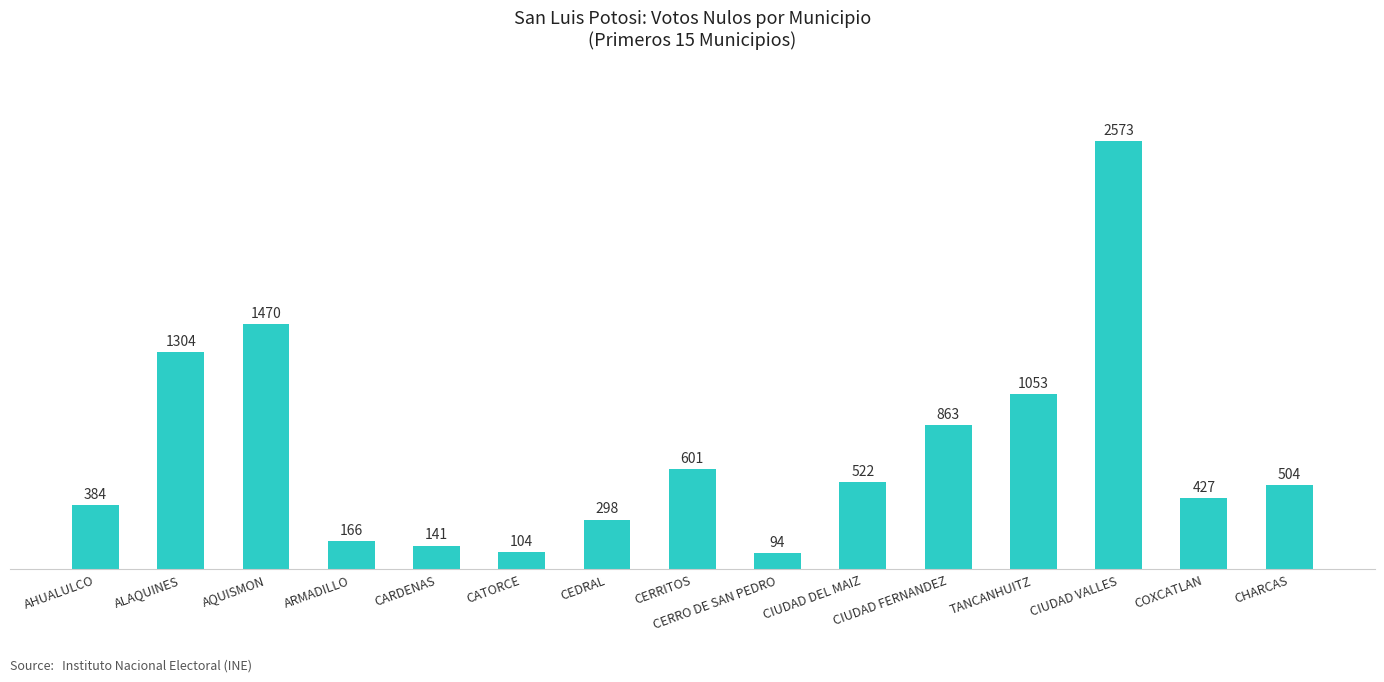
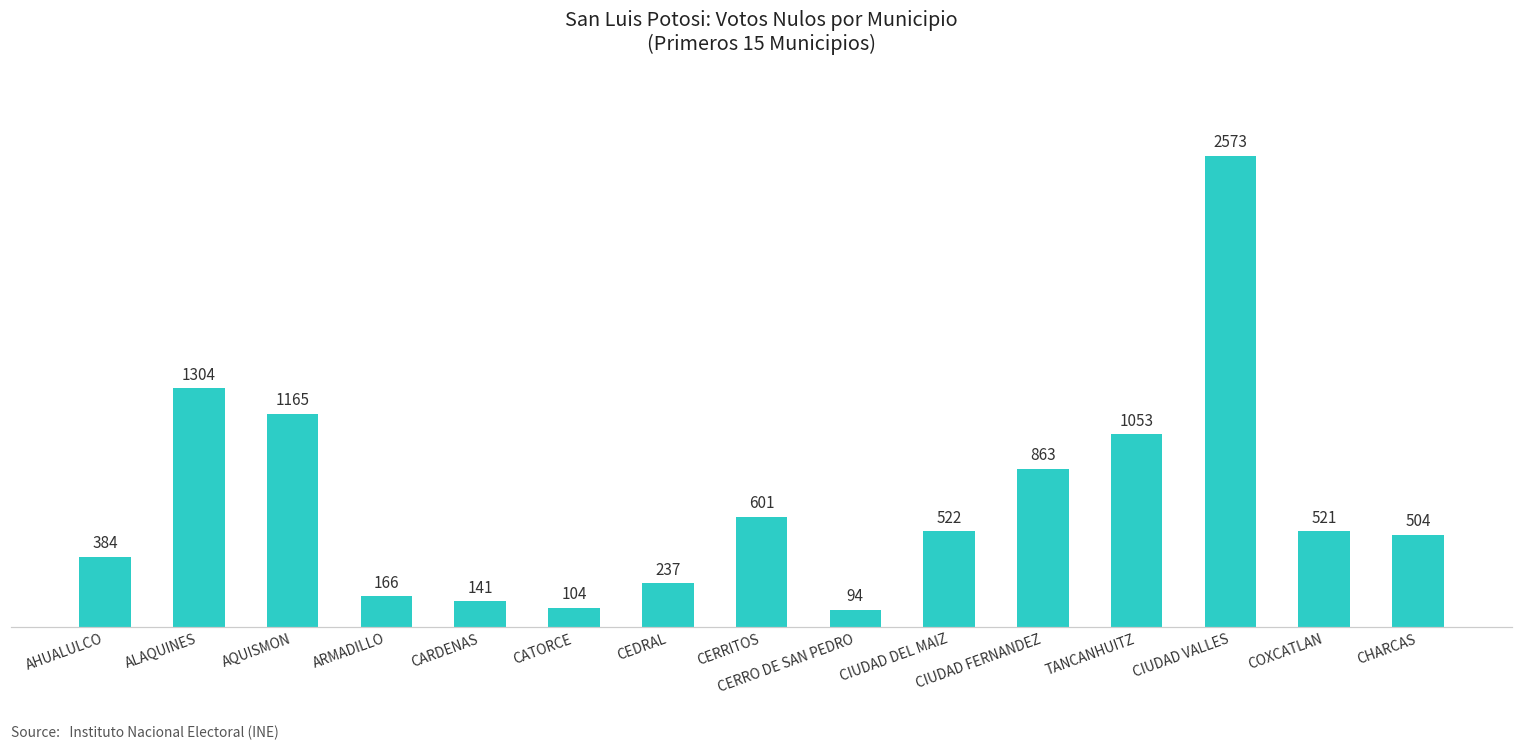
  {
    "AHUALULCO": 384,
    "ALAQUINES": 1304,
-   "AQUISMON": 1470,
+   "AQUISMON": 1165,
    "ARMADILLO": 166,
    "CARDENAS": 141,
    "CATORCE": 104,
-   "CEDRAL": 298,
+   "CEDRAL": 237,
    "CERRITOS": 601,
    "CERRO DE SAN PEDRO": 94,
    "CIUDAD DEL MAIZ": 522,
    "CIUDAD FERNANDEZ": 863,
    "TANCANHUITZ": 1053,
    "CIUDAD VALLES": 2573,
-   "COXCATLAN": 427,
+   "COXCATLAN": 521,
    "CHARCAS": 504
  }
